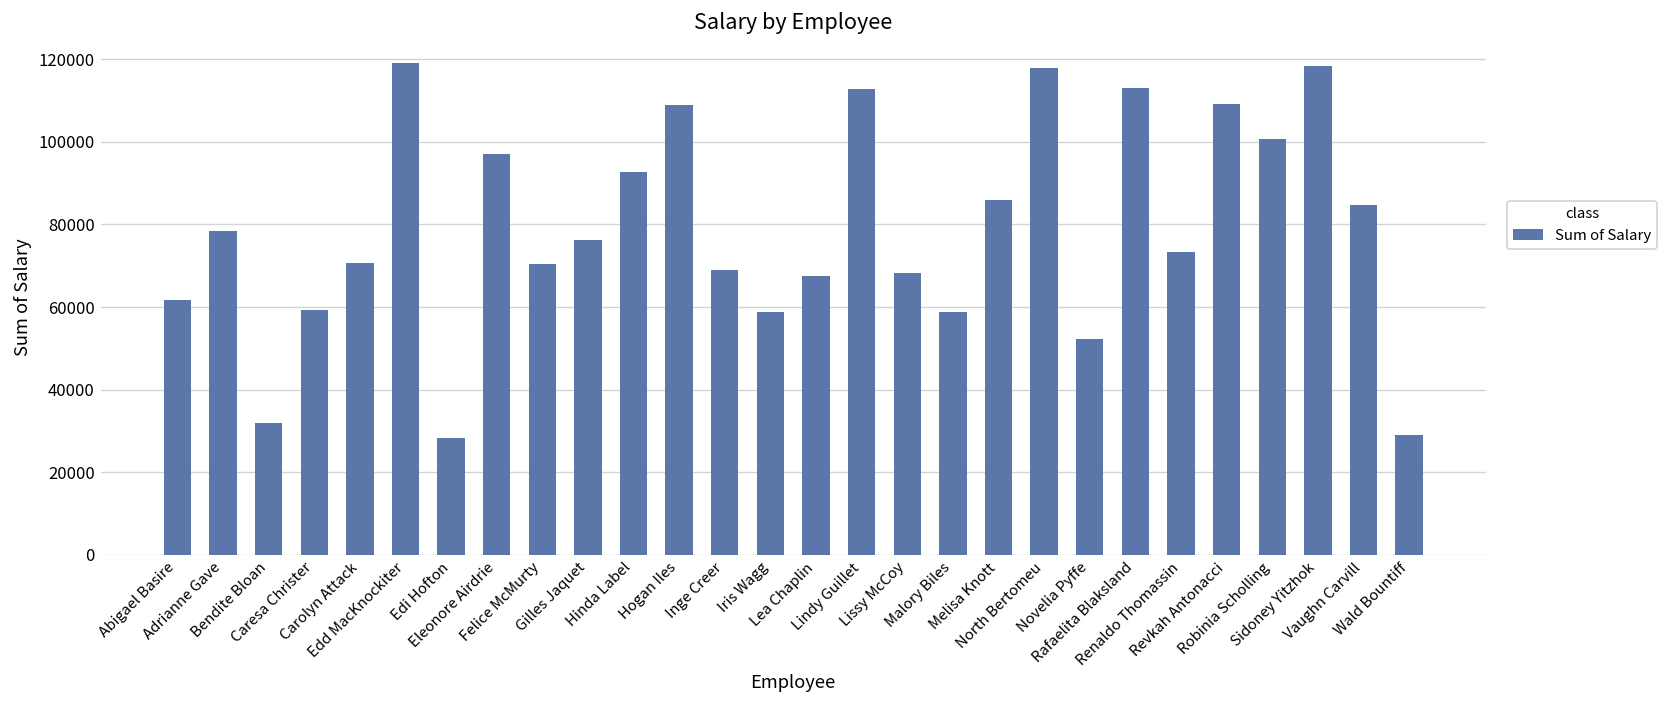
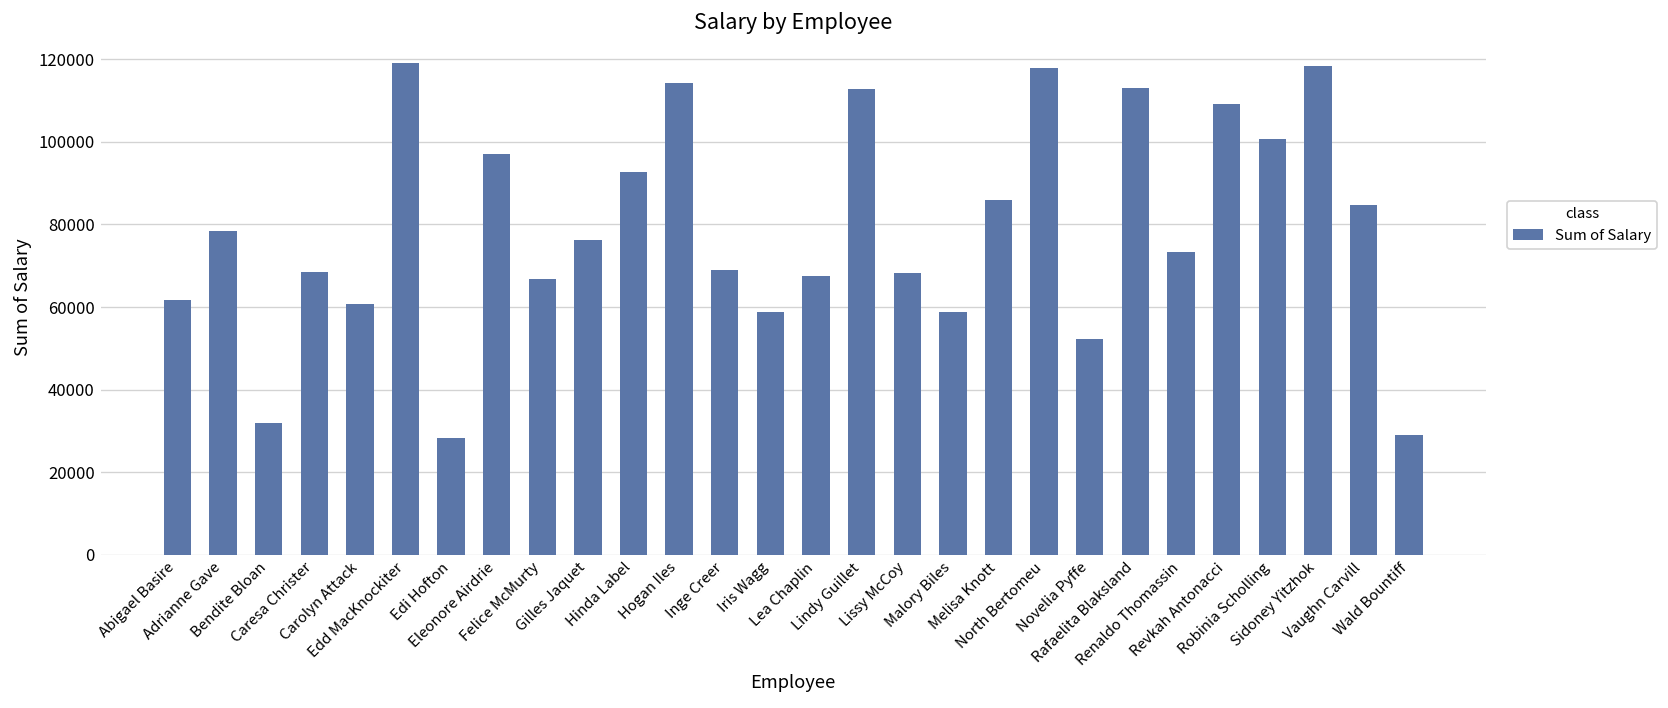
  {
    "Abigael Basire": 62000,
    "Adrianne Gave": 78000,
    "Bendite Bloan": 32000,
-   "Caresa Christer": 59000,
-   "Carolyn Attack": 71000,
+   "Caresa Christer": 68000,
+   "Carolyn Attack": 61000,
    "Edd MacKnockiter": 119000,
    "Edi Hofton": 28000,
    "Eleonore Airdrie": 97000,
-   "Felice McMurty": 70000,
+   "Felice McMurty": 67000,
    "Gilles Jaquet": 76000,
    "Hinda Label": 93000,
-   "Hogan Iles": 109000,
+   "Hogan Iles": 114000,
    "Inge Creer": 69000,
    "Iris Wagg": 59000,
    "Lea Chaplin": 67000,
    "Lindy Guillet": 113000,
    "Lissy McCoy": 68000,
    "Malory Biles": 59000,
    "Melisa Knott": 86000,
    "North Bertomeu": 118000,
    "Novelia Pyffe": 52000,
    "Rafaelita Blaksland": 113000,
    "Renaldo Thomassin": 73000,
    "Revkah Antonacci": 109000,
    "Robinia Scholling": 101000,
    "Sidoney Yitzhok": 118000,
    "Vaughn Carvill": 85000,
    "Wald Bountiff": 29000
  }
